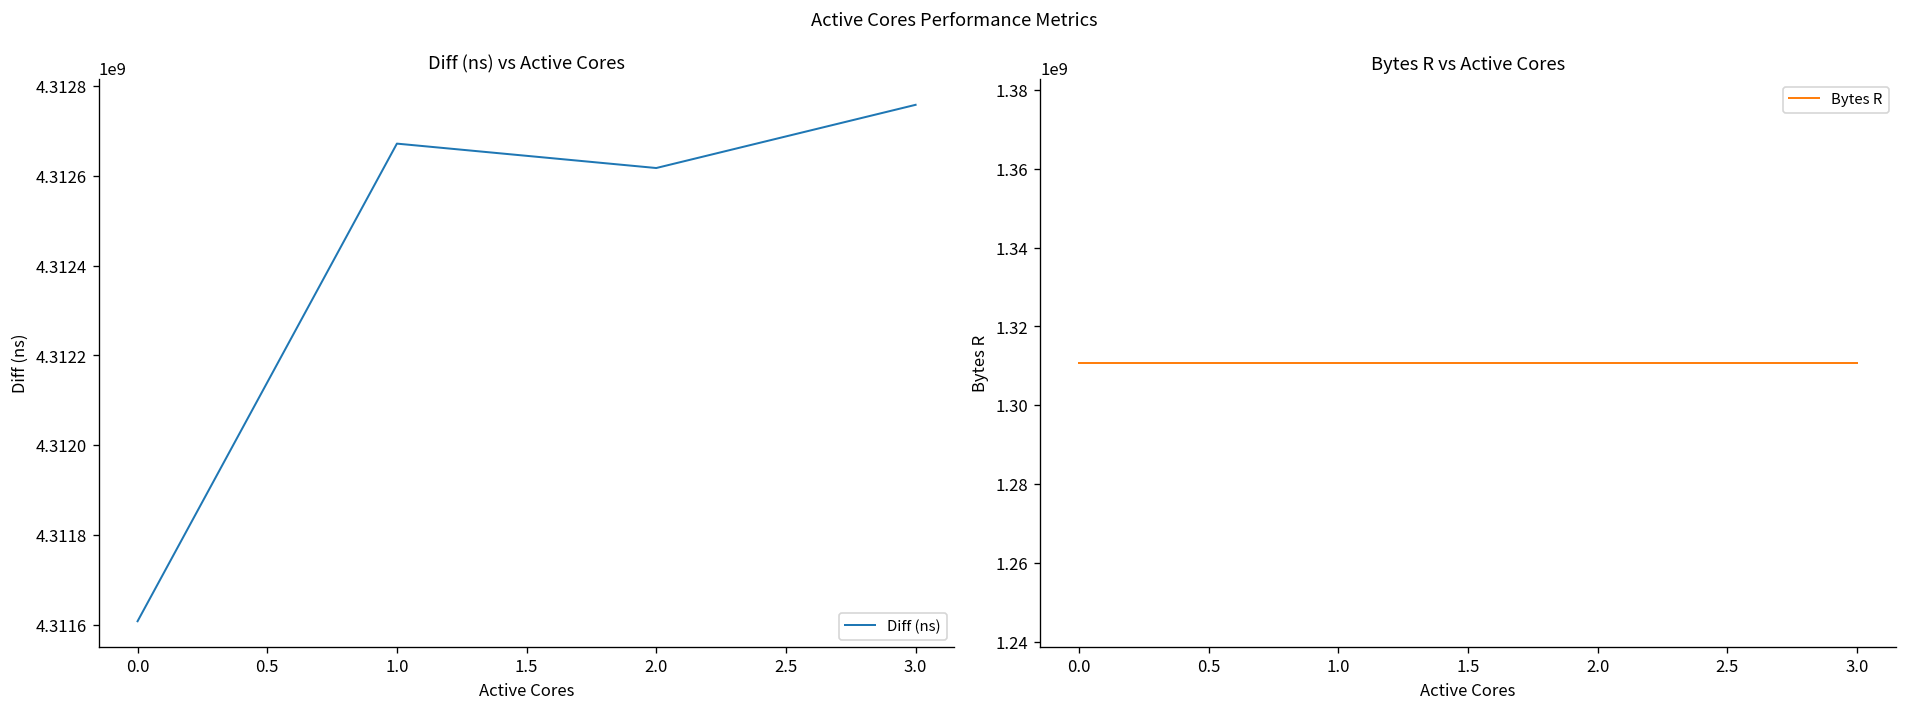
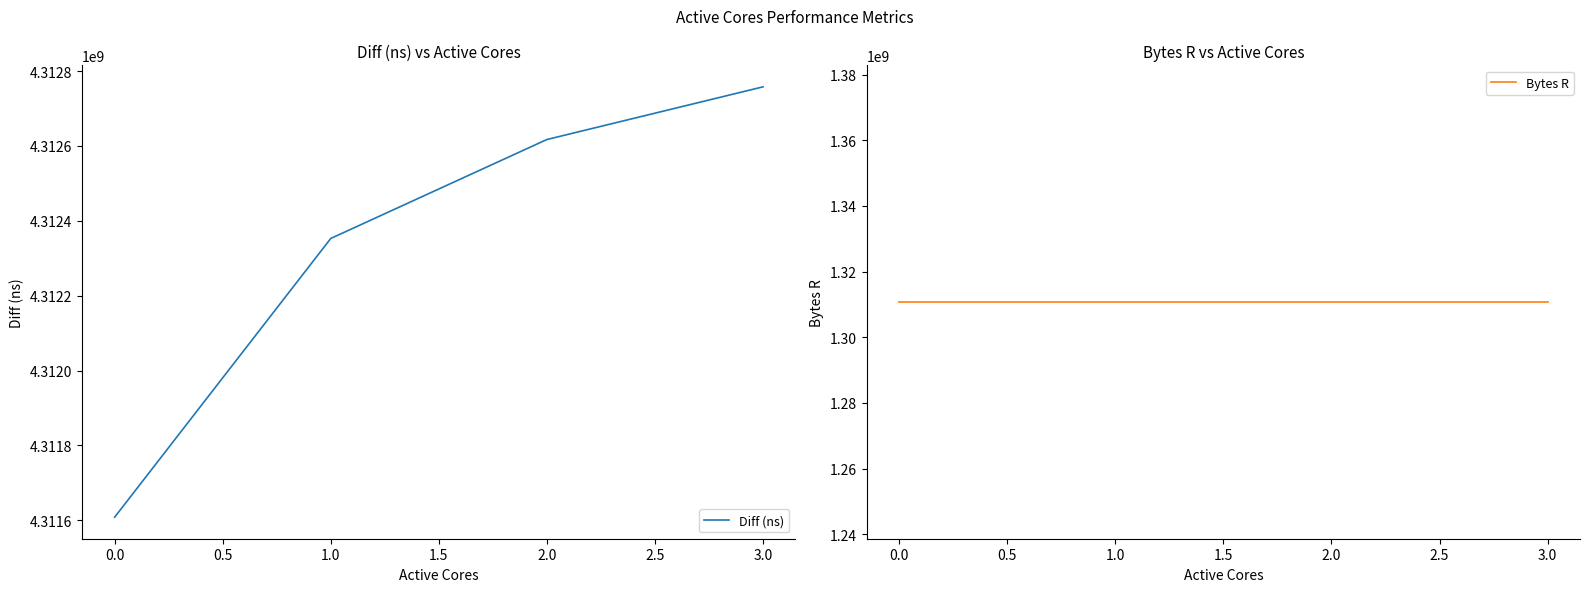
  {
    "Diff (ns) vs Active Cores": {
      "0.0": 4311610000,
-     "1.0": 4312670000,
+     "1.0": 4312350000,
      "2.0": 4312620000,
      "3.0": 4312760000
    },
    "Bytes R vs Active Cores": {
      "0.0": 1311000000,
      "1.0": 1311000000,
      "2.0": 1311000000,
      "3.0": 1311000000
    }
  }
